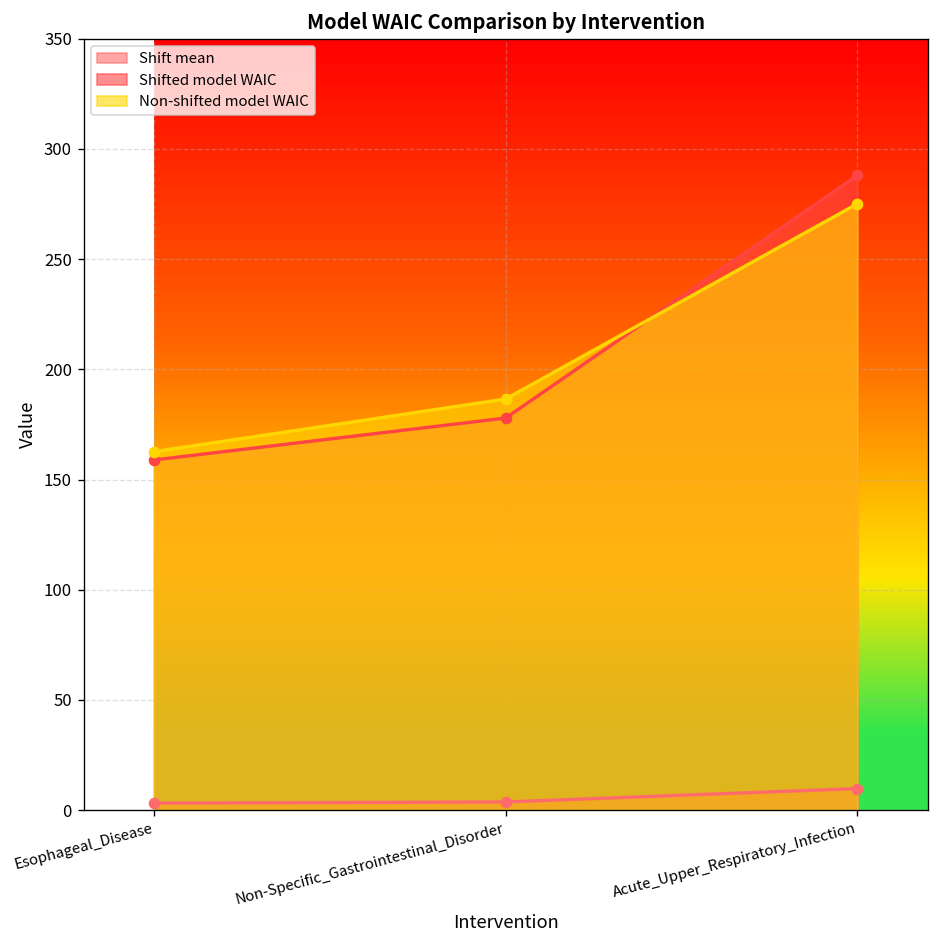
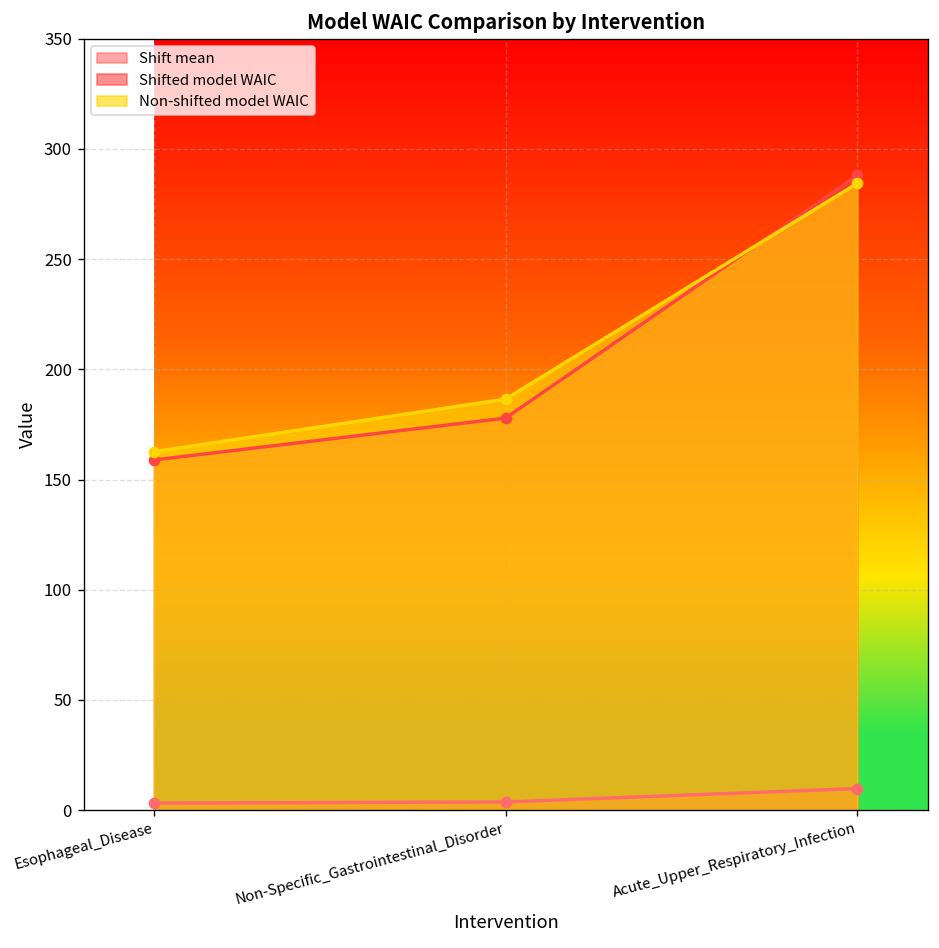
  {
    "Non-shifted model WAIC": {
      "Esophageal_Disease": 163,
      "Non-Specific_Gastrointestinal_Disorder": 187,
-     "Acute_Upper_Respiratory_Infection": 275
+     "Acute_Upper_Respiratory_Infection": 284
    }
  }
